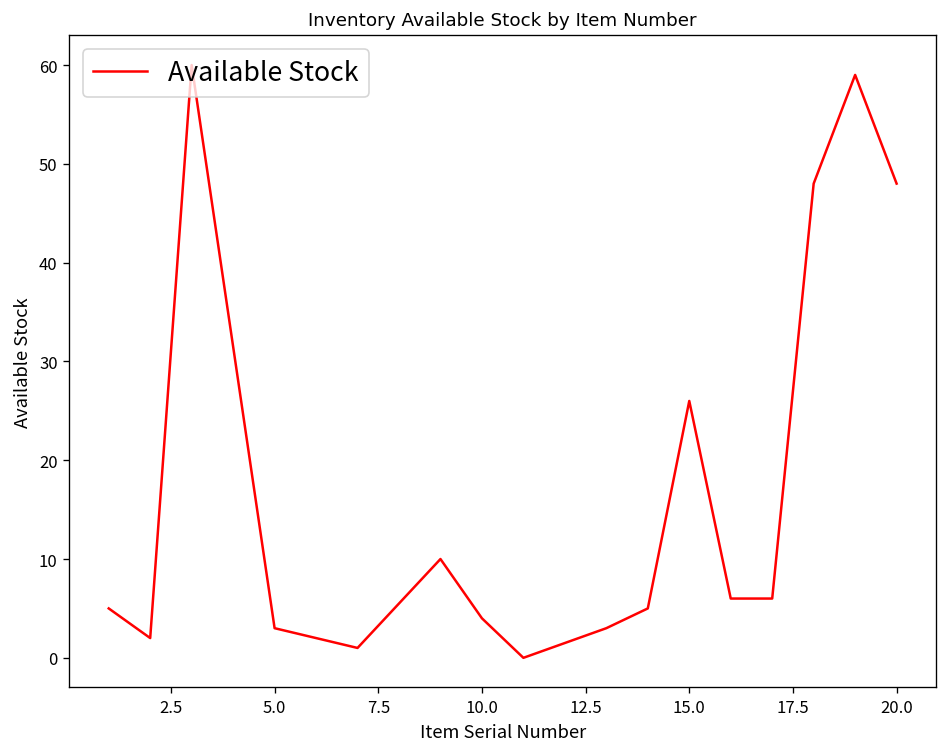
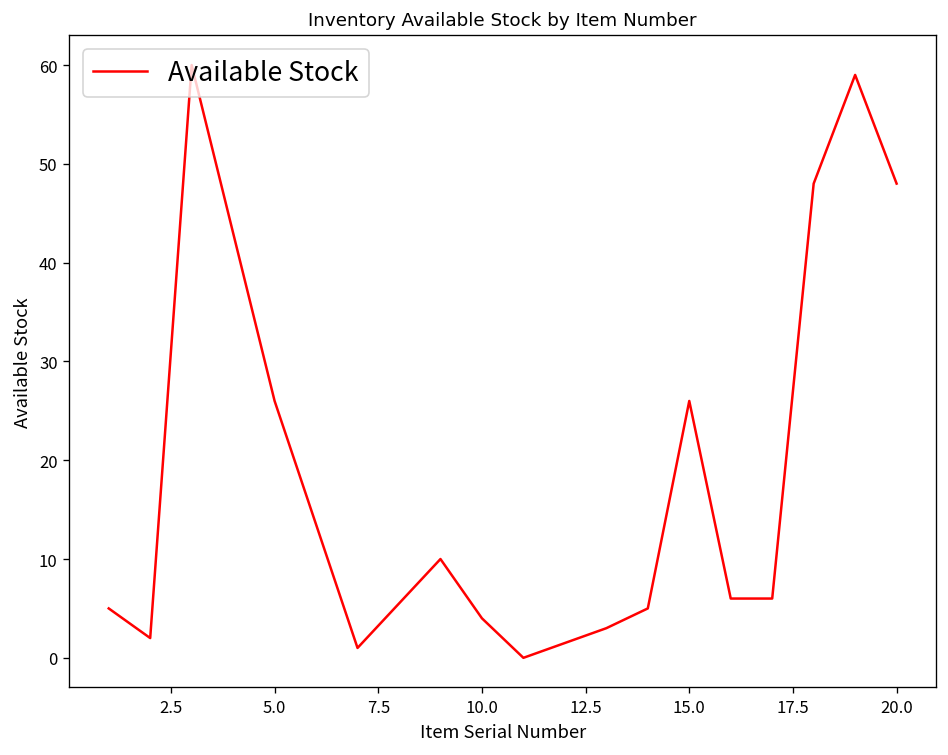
  {
-   "5.0": 3,
+   "5.0": 26,
    "10.0": 4,
    "15.0": 26,
    "20.0": 48
  }
